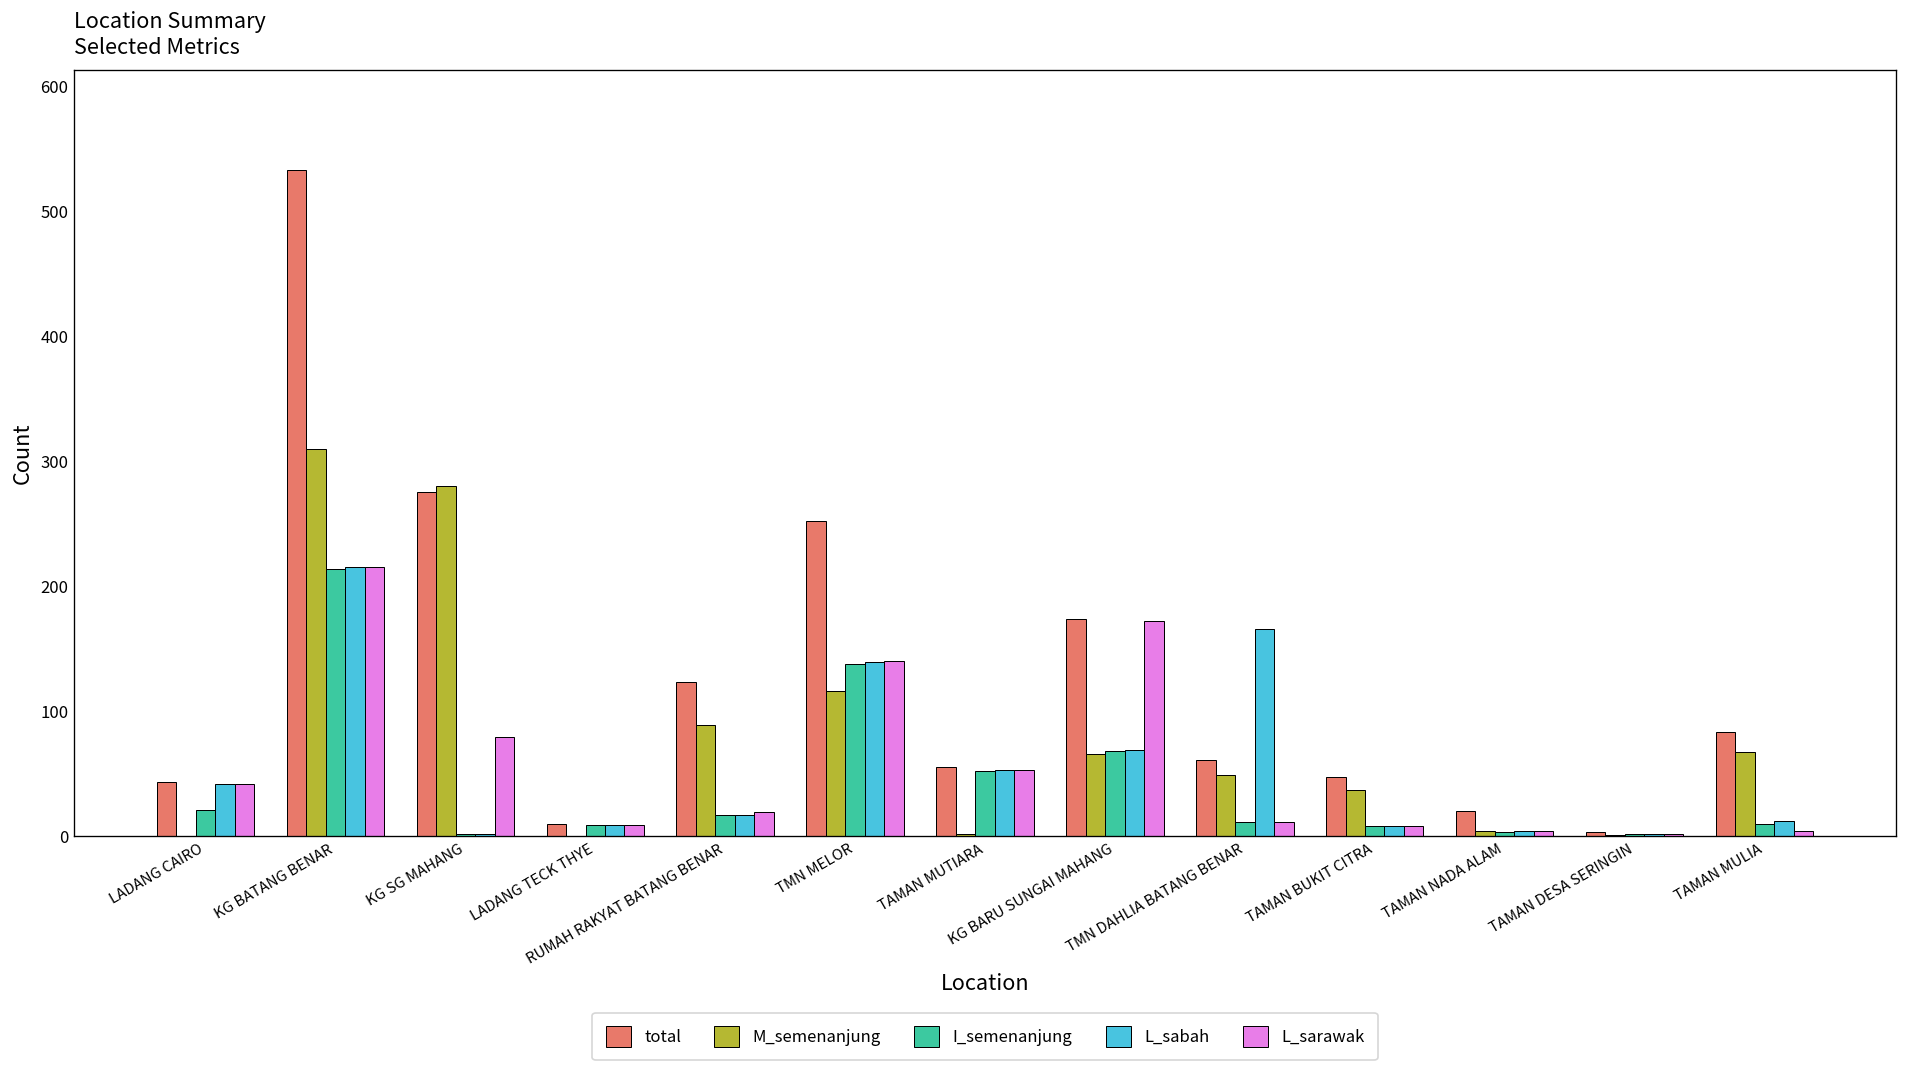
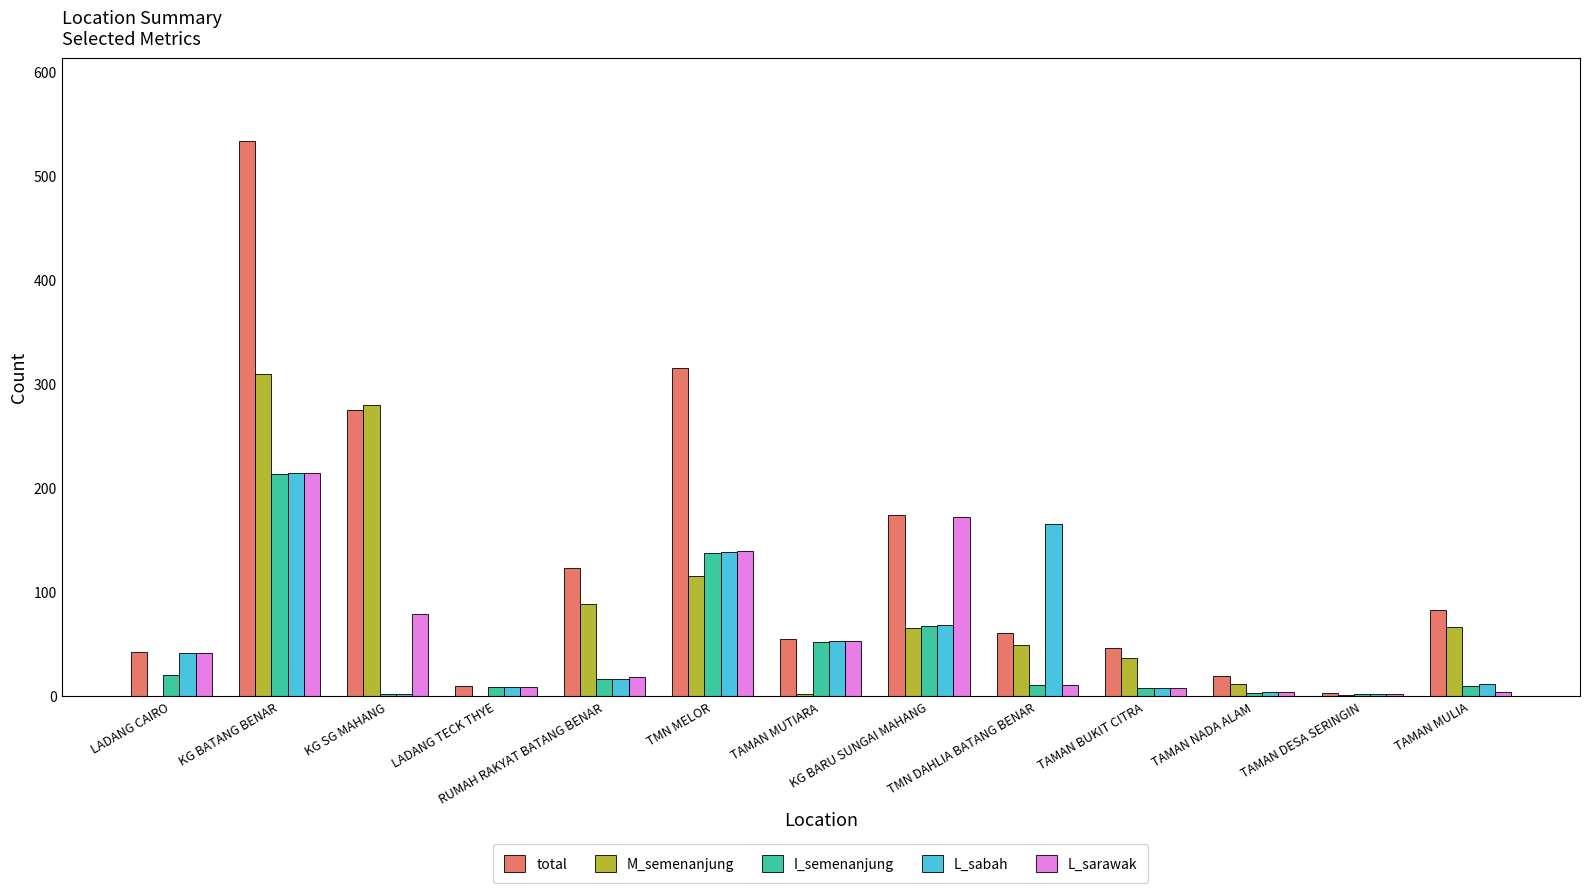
  {
    "total": {
      "LADANG CAIRO": 43,
      "KG BATANG BENAR": 533,
      "KG SG MAHANG": 275,
      "LADANG TECK THYE": 10,
      "RUMAH RAKYAT BATANG BENAR": 123,
-     "TMN MELOR": 252,
+     "TMN MELOR": 315,
      "TAMAN MUTIARA": 55,
      "KG BARU SUNGAI MAHANG": 174,
      "TMN DAHLIA BATANG BENAR": 61,
      "TAMAN BUKIT CITRA": 47,
      "TAMAN NADA ALAM": 20,
      "TAMAN DESA SERINGIN": 3,
      "TAMAN MULIA": 83
    },
    "M_semenanjung": {
      "LADANG CAIRO": 0,
      "KG BATANG BENAR": 310,
      "KG SG MAHANG": 280,
      "LADANG TECK THYE": 0,
      "RUMAH RAKYAT BATANG BENAR": 89,
      "TMN MELOR": 116,
      "KG BARU SUNGAI MAHANG": 66,
      "TMN DAHLIA BATANG BENAR": 49,
      "TAMAN BUKIT CITRA": 37,
-     "TAMAN NADA ALAM": 4,
+     "TAMAN NADA ALAM": 12,
      "TAMAN MULIA": 67
    },
    "I_semenanjung": {
      "LADANG CAIRO": 21,
      "KG BATANG BENAR": 214,
      "LADANG TECK THYE": 9,
      "RUMAH RAKYAT BATANG BENAR": 17,
      "TMN MELOR": 138,
      "TAMAN MUTIARA": 52,
      "KG BARU SUNGAI MAHANG": 68,
      "TMN DAHLIA BATANG BENAR": 11,
      "TAMAN BUKIT CITRA": 8,
      "TAMAN NADA ALAM": 3,
      "TAMAN MULIA": 10
    },
    "L_sabah": {
      "LADANG CAIRO": 42,
      "KG BATANG BENAR": 215,
      "LADANG TECK THYE": 9,
      "RUMAH RAKYAT BATANG BENAR": 17,
      "TMN MELOR": 139,
      "TAMAN MUTIARA": 53,
      "KG BARU SUNGAI MAHANG": 69,
      "TMN DAHLIA BATANG BENAR": 166,
      "TAMAN BUKIT CITRA": 8,
      "TAMAN NADA ALAM": 4,
      "TAMAN MULIA": 12
    },
    "L_sarawak": {
      "LADANG CAIRO": 42,
      "KG BATANG BENAR": 215,
      "KG SG MAHANG": 79,
      "LADANG TECK THYE": 9,
      "RUMAH RAKYAT BATANG BENAR": 19,
      "TMN MELOR": 140,
      "TAMAN MUTIARA": 53,
      "KG BARU SUNGAI MAHANG": 172,
      "TMN DAHLIA BATANG BENAR": 11,
      "TAMAN BUKIT CITRA": 8,
      "TAMAN NADA ALAM": 4,
      "TAMAN MULIA": 4
    }
  }
